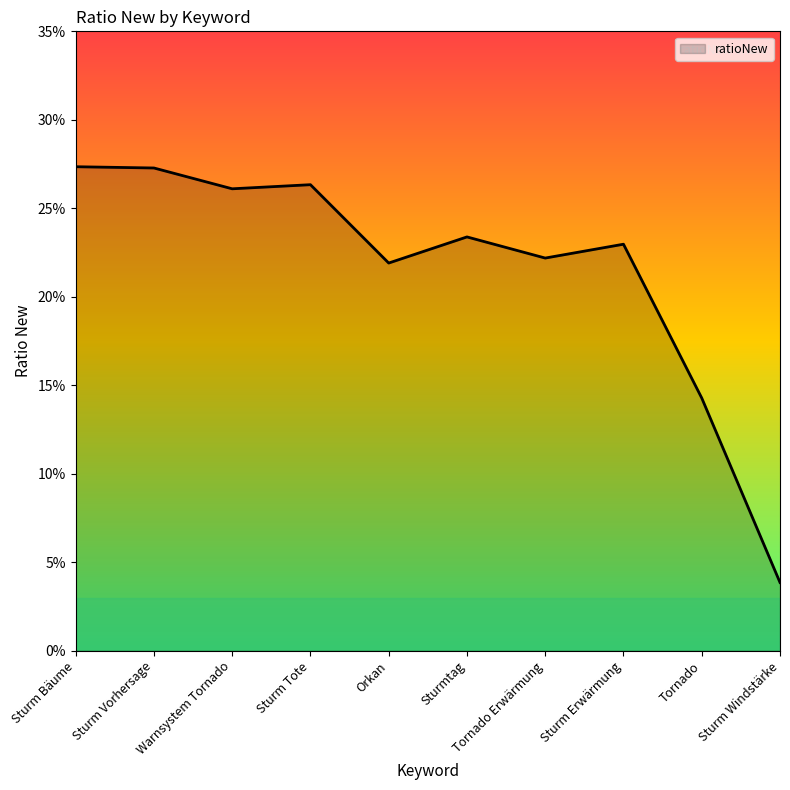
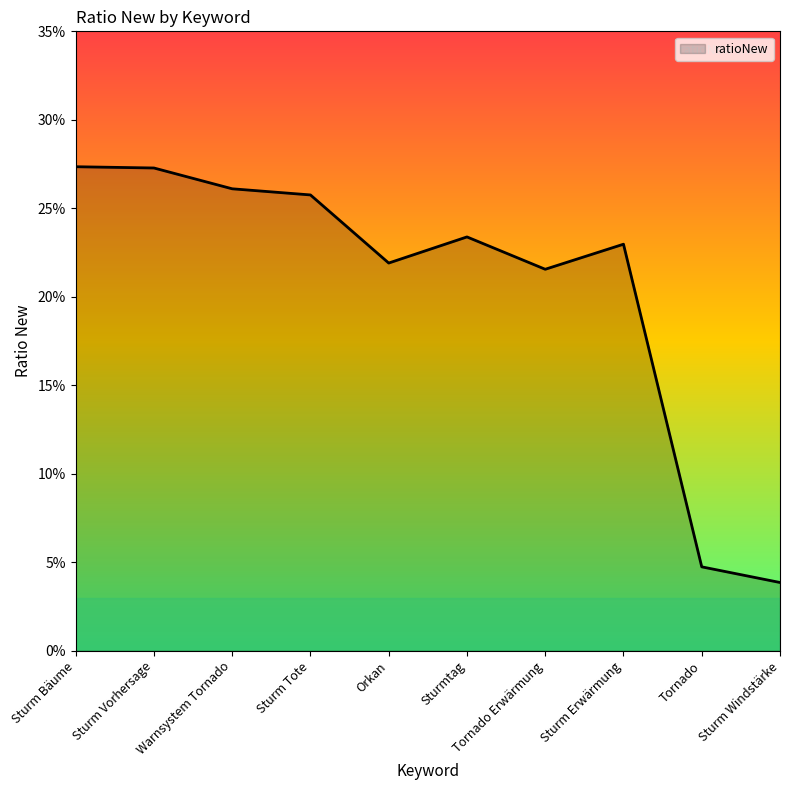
  {
    "Sturm Bäume": "27.3%",
    "Sturm Vorhersage": "27.3%",
    "Warnsystem Tornado": "26.1%",
-   "Sturm Tote": "26.3%",
+   "Sturm Tote": "25.8%",
    "Orkan": "21.9%",
    "Sturmtag": "23.4%",
-   "Tornado Erwärmung": "22.2%",
+   "Tornado Erwärmung": "21.6%",
    "Sturm Erwärmung": "23.0%",
-   "Tornado": "14.3%",
+   "Tornado": "4.7%",
    "Sturm Windstärke": "3.8%"
  }
